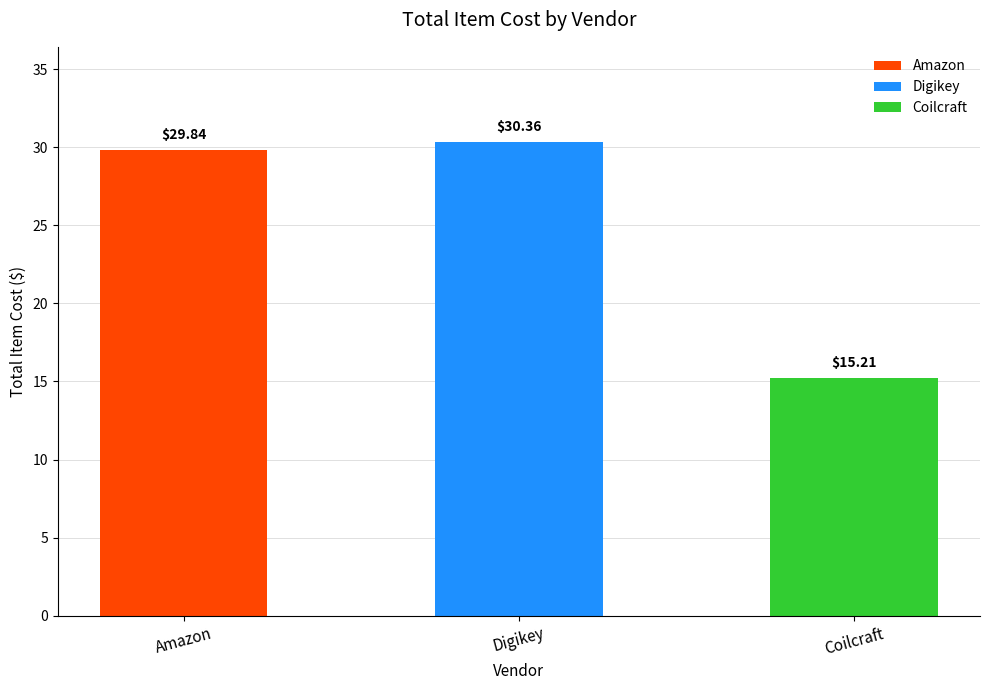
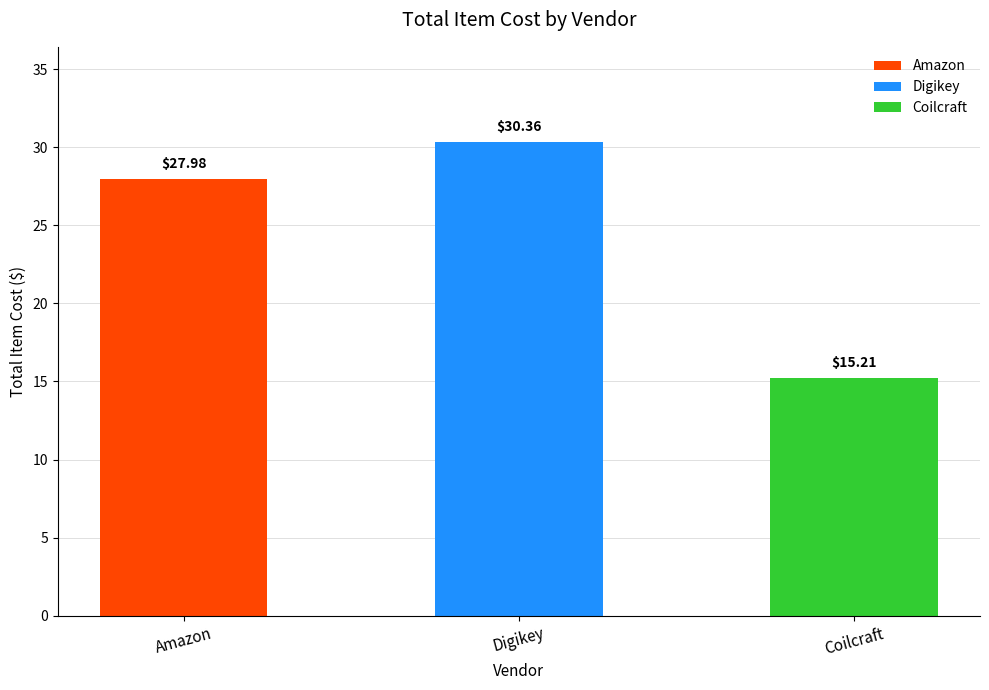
  {
-   "Amazon": "$29.84",
+   "Amazon": "$27.98",
    "Digikey": "$30.36",
    "Coilcraft": "$15.21"
  }
